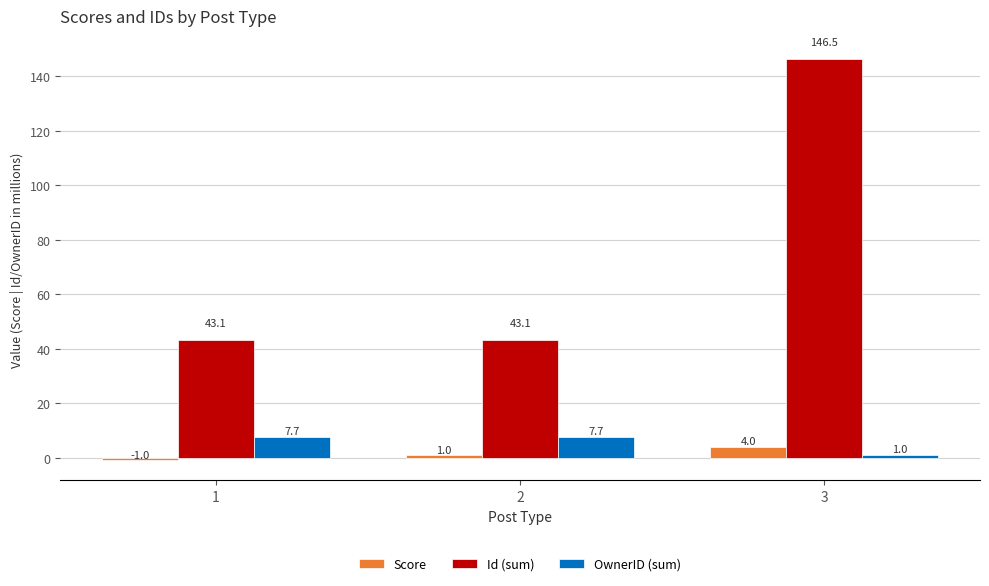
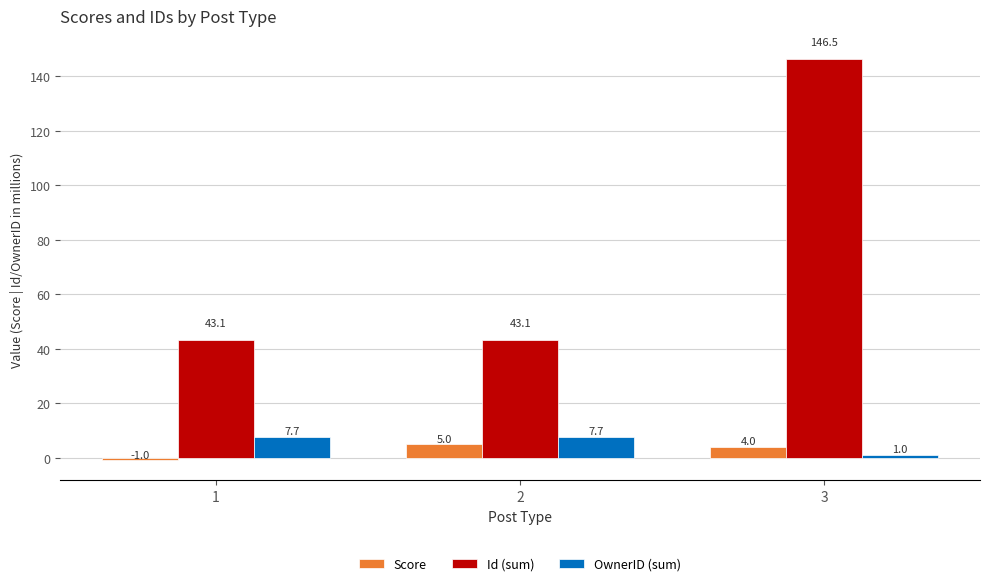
  {
    "Score": {
      "1": -1.0,
-     "2": 1.0,
+     "2": 5.0,
      "3": 4.0
    },
    "Id (sum)": {
      "1": 43.1,
      "2": 43.1,
      "3": 146.5
    },
    "OwnerID (sum)": {
      "1": 7.7,
      "2": 7.7,
      "3": 1.0
    }
  }
